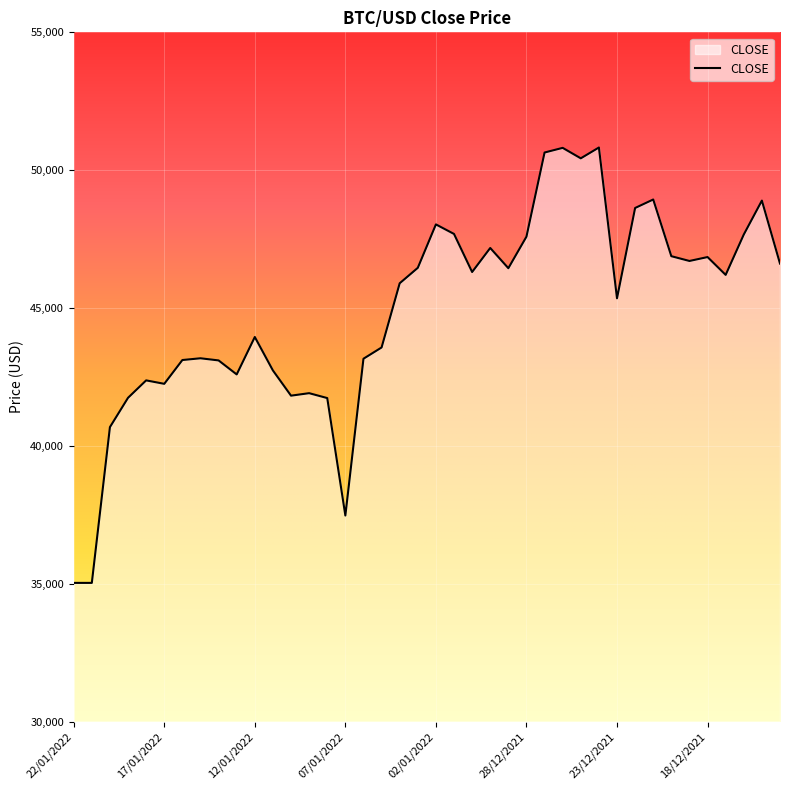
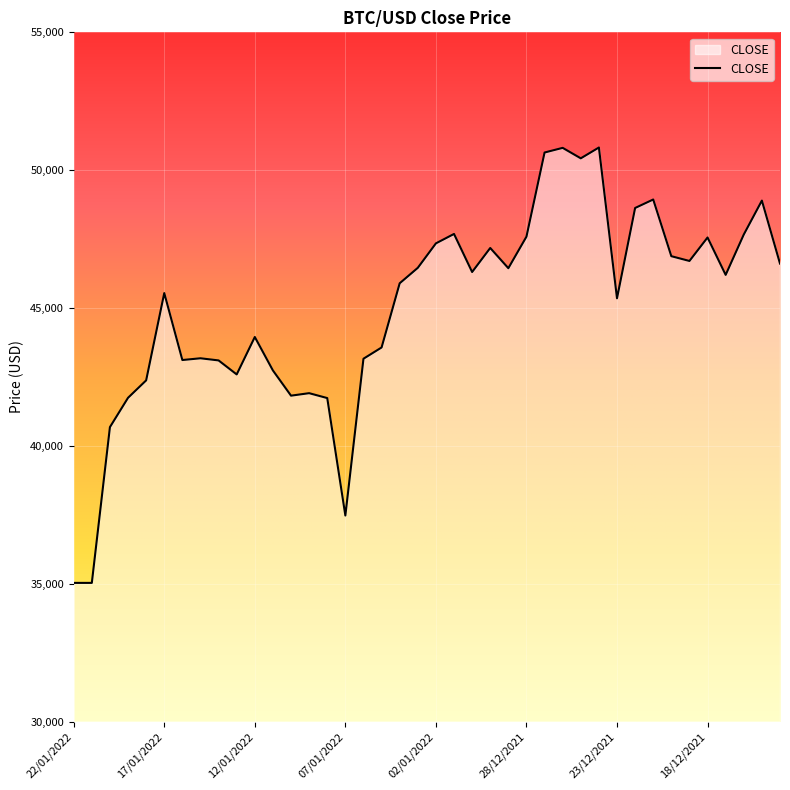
  {
    "22/01/2022": "35,000",
-   "17/01/2022": "42,300",
+   "17/01/2022": "45,500",
    "12/01/2022": "43,900",
    "07/01/2022": "37,500",
-   "02/01/2022": "48,000",
+   "02/01/2022": "47,300",
    "28/12/2021": "47,600",
    "23/12/2021": "45,400",
-   "18/12/2021": "46,800"
+   "18/12/2021": "47,600"
  }
